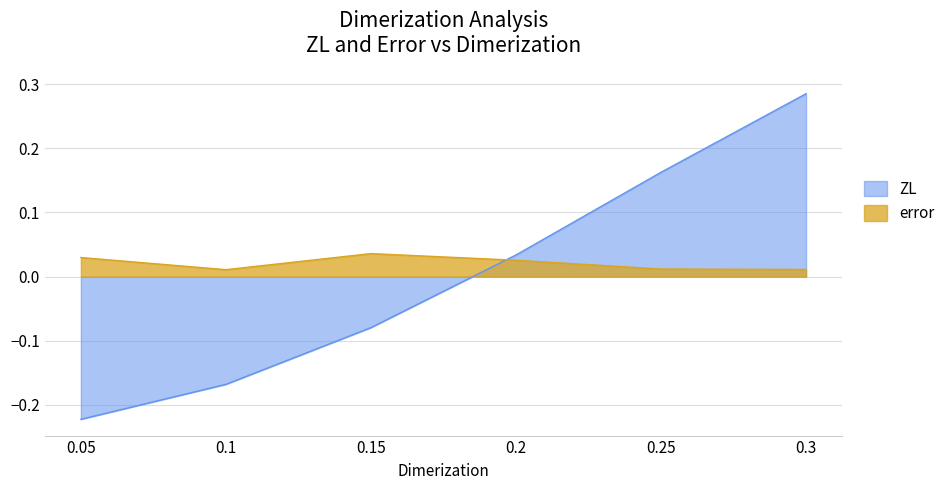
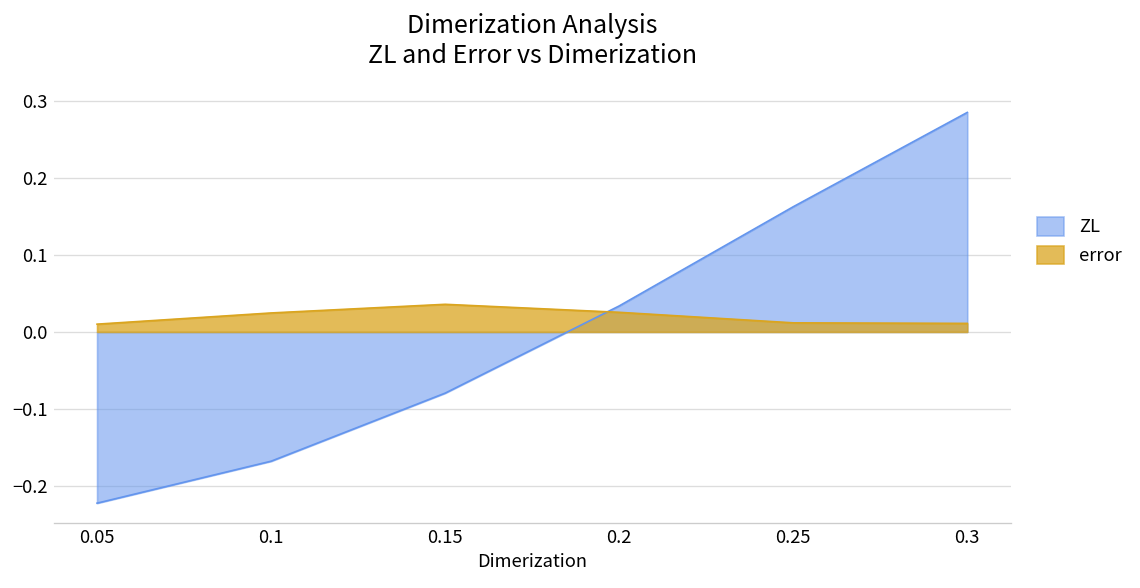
  {
    "error": {
-     "0.05": 0.03,
-     "0.1": 0.01,
+     "0.05": 0.01,
+     "0.1": 0.02,
      "0.15": 0.04,
      "0.2": 0.03,
      "0.25": 0.01,
      "0.3": 0.01
    }
  }
